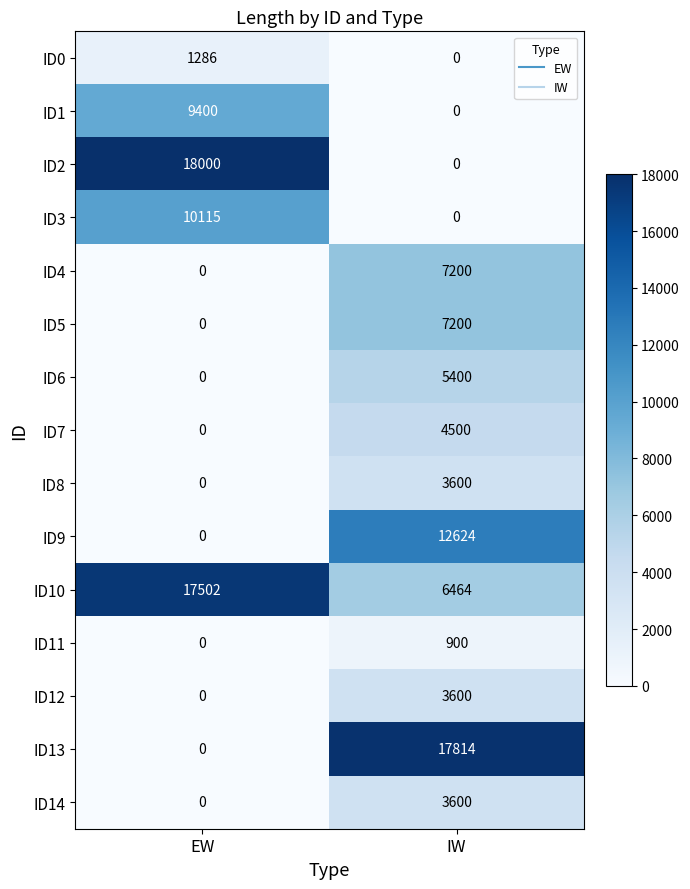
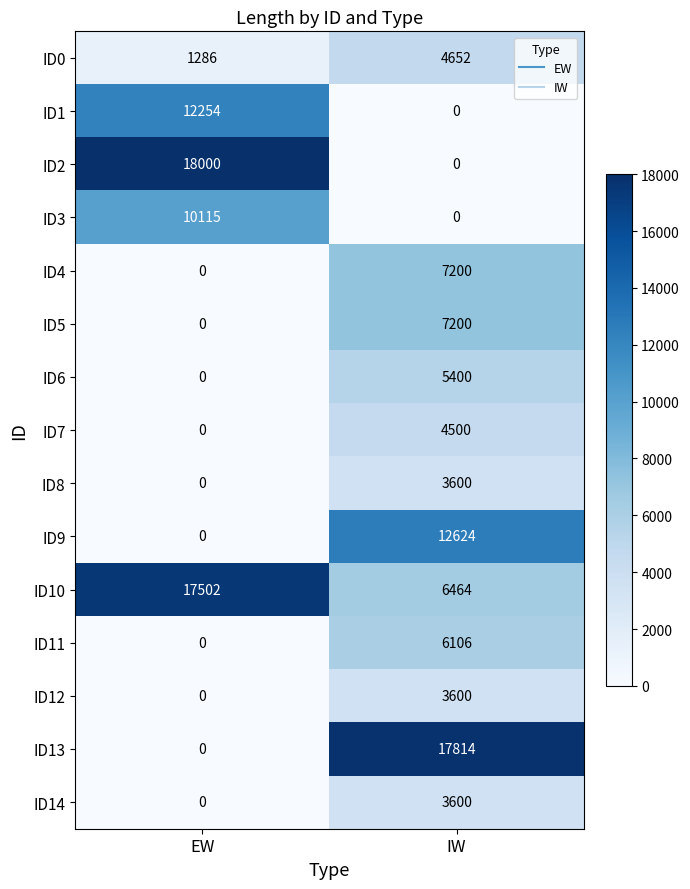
  {
    "ID0": {
      "EW": 1286,
-     "IW": 0
+     "IW": 4652
    },
    "ID1": {
-     "EW": 9400,
+     "EW": 12254,
      "IW": 0
    },
    "ID2": {
      "EW": 18000,
      "IW": 0
    },
    "ID3": {
      "EW": 10115,
      "IW": 0
    },
    "ID4": {
      "EW": 0,
      "IW": 7200
    },
    "ID5": {
      "EW": 0,
      "IW": 7200
    },
    "ID6": {
      "EW": 0,
      "IW": 5400
    },
    "ID7": {
      "EW": 0,
      "IW": 4500
    },
    "ID8": {
      "EW": 0,
      "IW": 3600
    },
    "ID9": {
      "EW": 0,
      "IW": 12624
    },
    "ID10": {
      "EW": 17502,
      "IW": 6464
    },
    "ID11": {
      "EW": 0,
-     "IW": 900
+     "IW": 6106
    },
    "ID12": {
      "EW": 0,
      "IW": 3600
    },
    "ID13": {
      "EW": 0,
      "IW": 17814
    },
    "ID14": {
      "EW": 0,
      "IW": 3600
    }
  }
